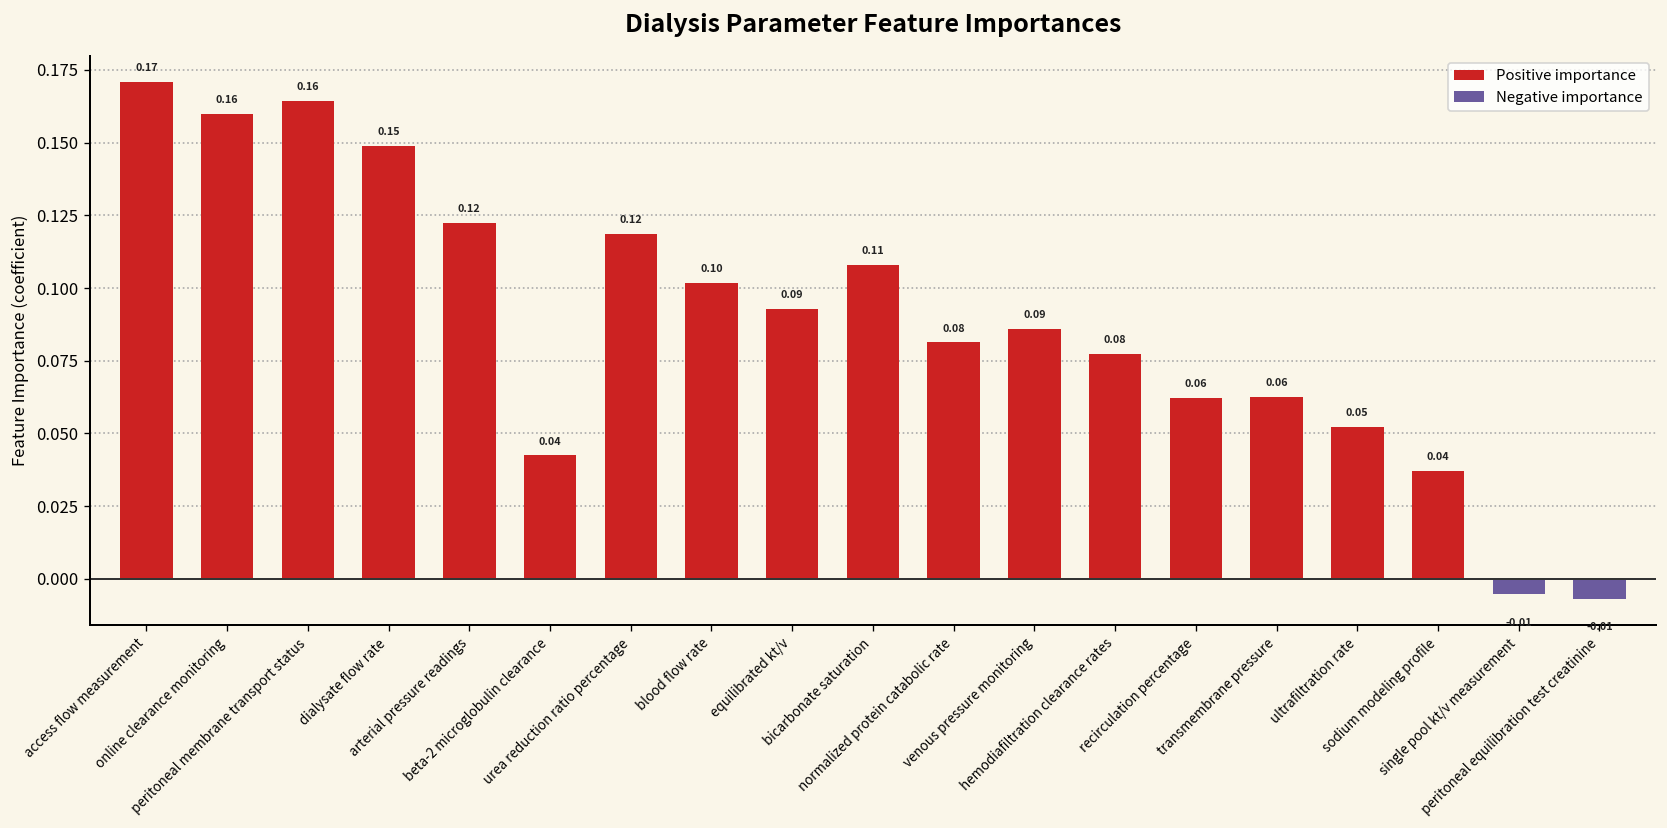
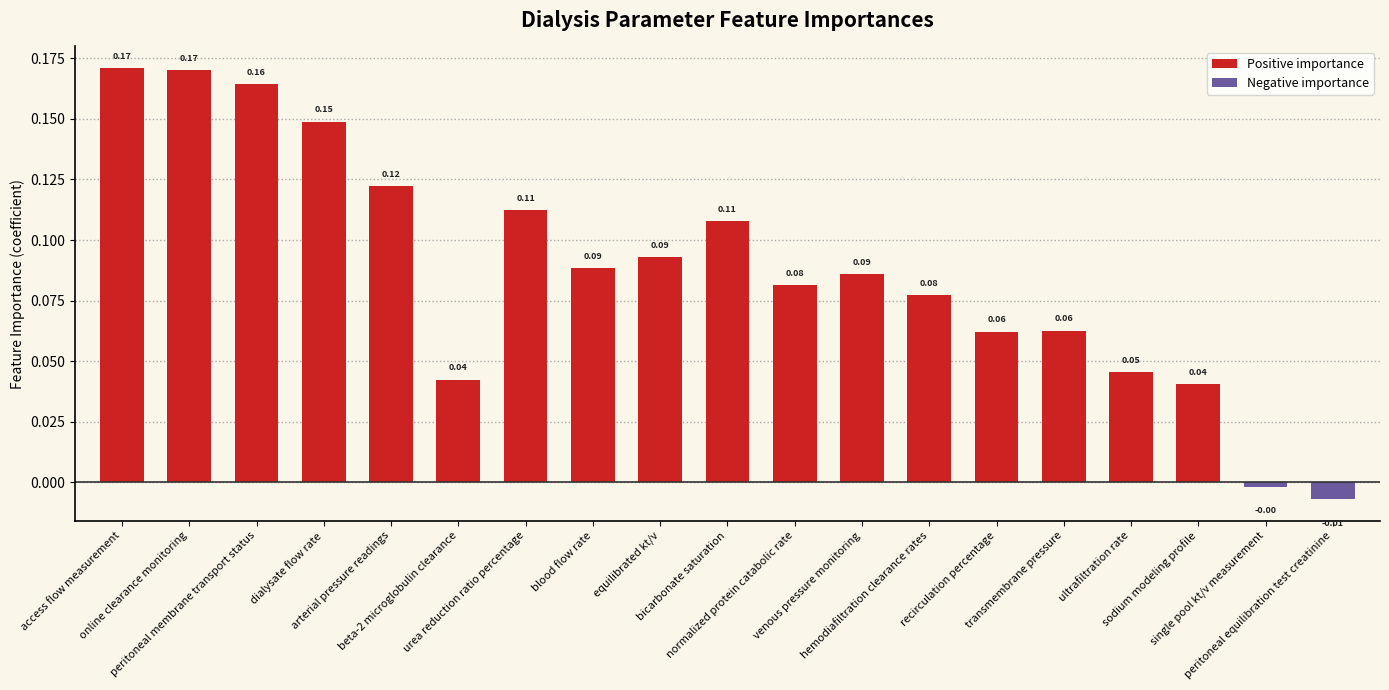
  {
    "access flow measurement": 0.17,
-   "online clearance monitoring": 0.16,
+   "online clearance monitoring": 0.17,
    "peritoneal membrane transport status": 0.16,
    "dialysate flow rate": 0.15,
    "arterial pressure readings": 0.12,
    "beta-2 microglobulin clearance": 0.04,
-   "urea reduction ratio percentage": 0.12,
-   "blood flow rate": 0.10,
+   "urea reduction ratio percentage": 0.11,
+   "blood flow rate": 0.09,
    "equilibrated kt/v": 0.09,
    "bicarbonate saturation": 0.11,
    "normalized protein catabolic rate": 0.08,
    "venous pressure monitoring": 0.09,
    "hemodiafiltration clearance rates": 0.08,
    "recirculation percentage": 0.06,
    "transmembrane pressure": 0.06,
-   "ultrafiltration rate": 0.052,
-   "sodium modeling profile": 0.037,
-   "single pool kt/v measurement": -0.01,
+   "ultrafiltration rate": 0.045,
+   "sodium modeling profile": 0.040,
+   "single pool kt/v measurement": -0.00,
    "peritoneal equilibration test creatinine": -0.01
  }
